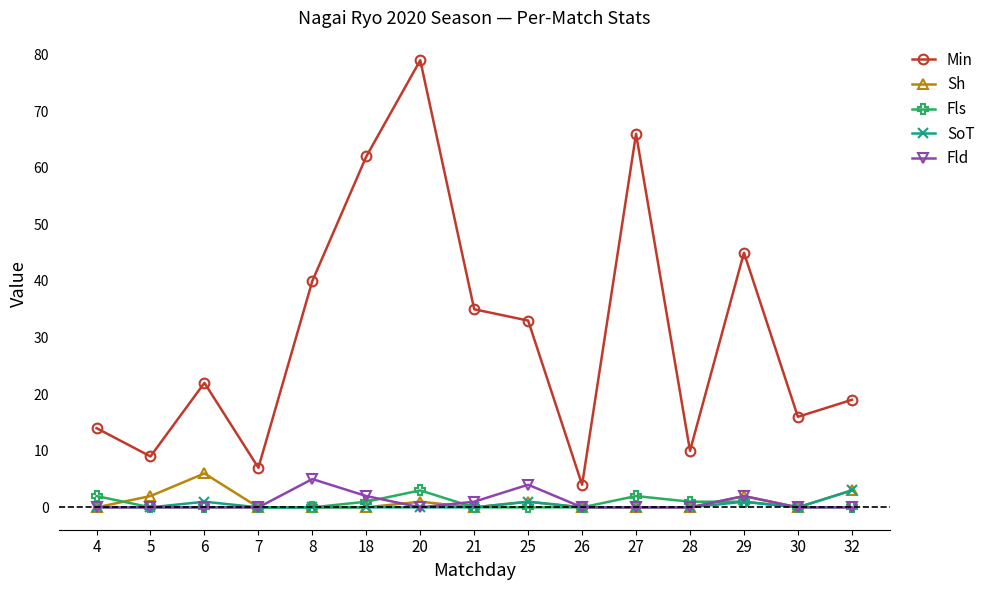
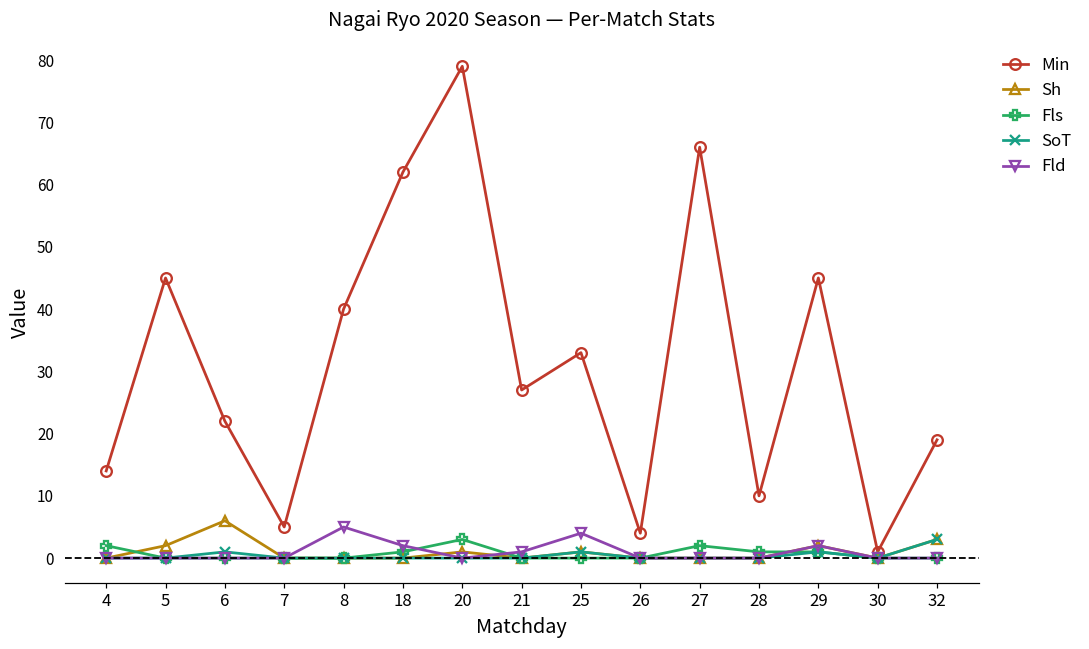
  {
    "Min": {
      "4": 14,
-     "5": 9,
+     "5": 45,
      "6": 22,
-     "7": 7,
+     "7": 5,
      "8": 40,
      "18": 62,
      "20": 79,
-     "21": 35,
+     "21": 27,
      "25": 33,
      "26": 4,
      "27": 66,
      "28": 10,
      "29": 45,
-     "30": 16,
+     "30": 1,
      "32": 19
    },
    "Sh": {
      "5": 2,
      "6": 6,
      "20": 1
    },
    "Fld": {
      "8": 5,
      "18": 2,
      "21": 1,
      "25": 4
    }
  }
